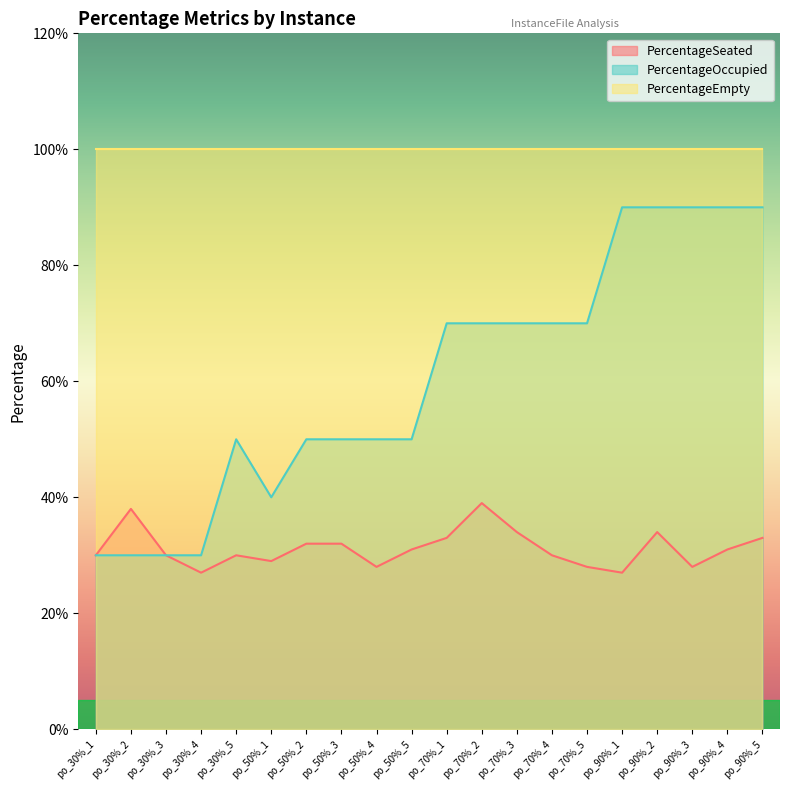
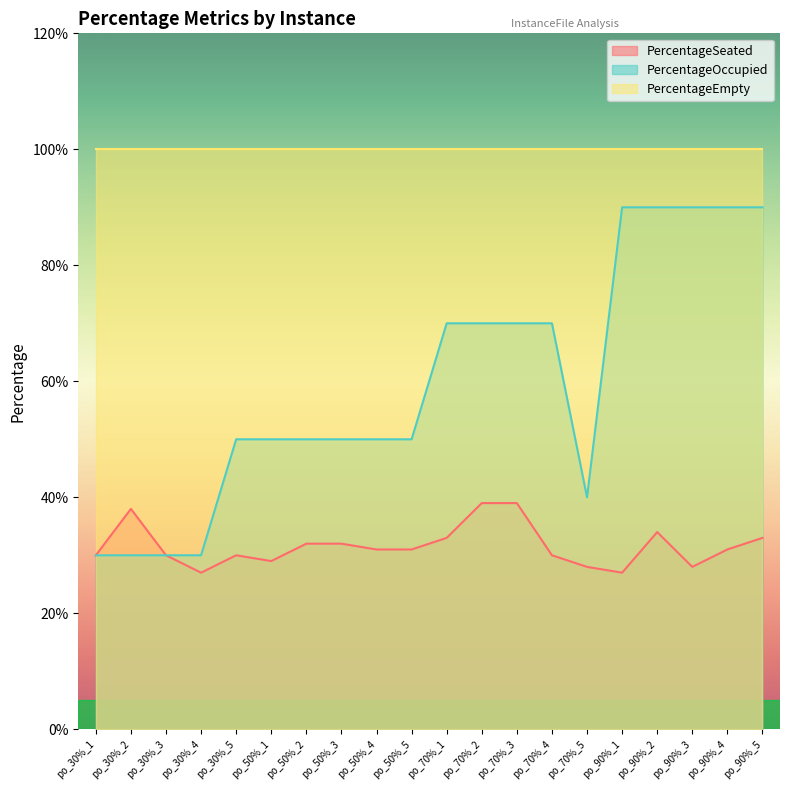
  {
    "PercentageSeated": {
      "po_30%_2": "38%",
      "po_30%_4": "27%",
      "po_30%_5": "30%",
      "po_50%_1": "29%",
      "po_50%_2": "32%",
      "po_50%_3": "32%",
-     "po_50%_4": "28%",
+     "po_50%_4": "31%",
      "po_50%_5": "31%",
      "po_70%_1": "33%",
      "po_70%_2": "39%",
-     "po_70%_3": "34%",
+     "po_70%_3": "39%",
      "po_70%_4": "30%",
      "po_70%_5": "28%",
      "po_90%_1": "27%",
      "po_90%_2": "34%",
      "po_90%_3": "28%",
      "po_90%_4": "31%",
      "po_90%_5": "33%"
    },
    "PercentageOccupied": {
      "po_30%_2": "30%",
      "po_30%_4": "30%",
      "po_30%_5": "50%",
-     "po_50%_1": "40%",
+     "po_50%_1": "50%",
      "po_50%_2": "50%",
      "po_50%_3": "50%",
      "po_50%_4": "50%",
      "po_50%_5": "50%",
      "po_70%_1": "70%",
      "po_70%_2": "70%",
      "po_70%_3": "70%",
      "po_70%_4": "70%",
-     "po_70%_5": "70%",
+     "po_70%_5": "40%",
      "po_90%_1": "90%",
      "po_90%_2": "90%",
      "po_90%_3": "90%",
      "po_90%_4": "90%",
      "po_90%_5": "90%"
    },
    "PercentageEmpty": {
      "po_30%_1": "100%",
      "po_30%_2": "100%",
      "po_30%_3": "100%",
      "po_30%_4": "100%",
      "po_30%_5": "100%",
      "po_50%_1": "100%",
      "po_50%_2": "100%",
      "po_50%_3": "100%",
      "po_50%_4": "100%",
      "po_50%_5": "100%",
      "po_70%_1": "100%",
      "po_70%_2": "100%",
      "po_70%_3": "100%",
      "po_70%_4": "100%",
      "po_70%_5": "100%",
      "po_90%_1": "100%",
      "po_90%_2": "100%",
      "po_90%_3": "100%",
      "po_90%_4": "100%",
      "po_90%_5": "100%"
    }
  }
